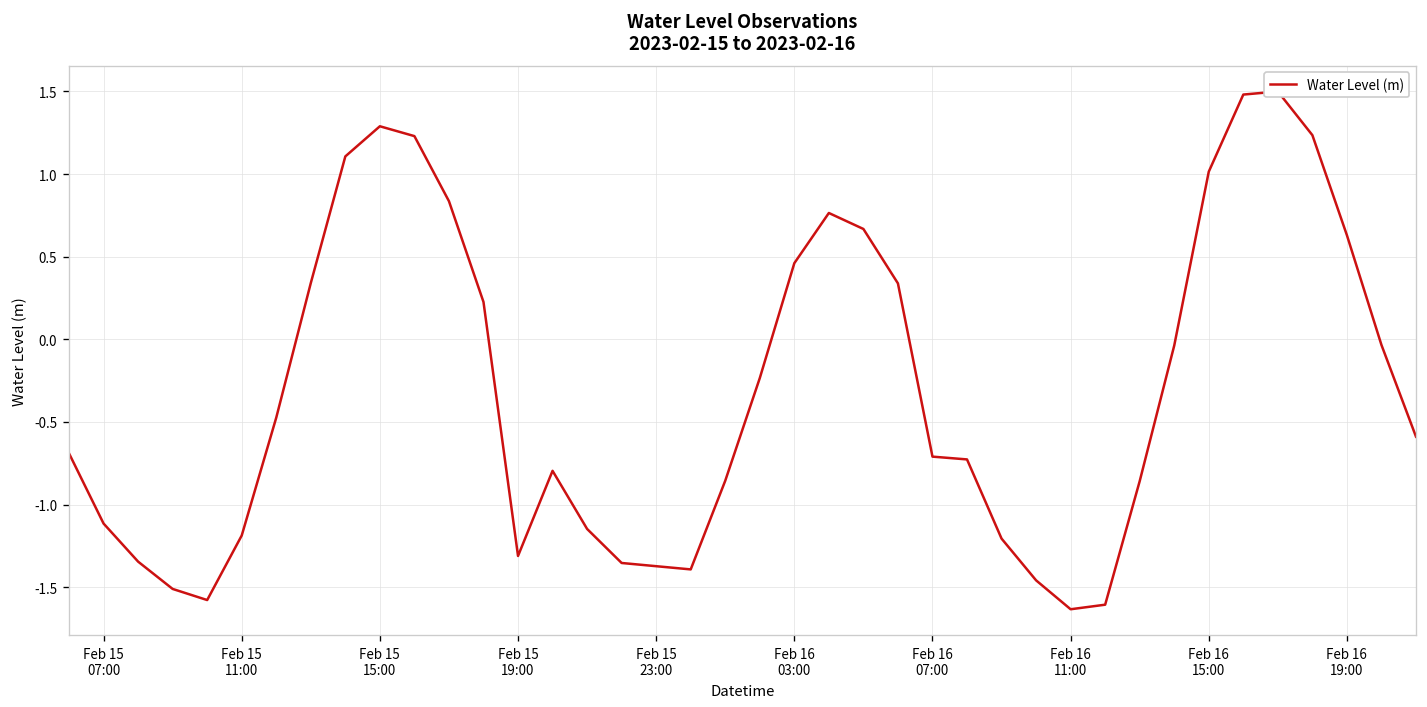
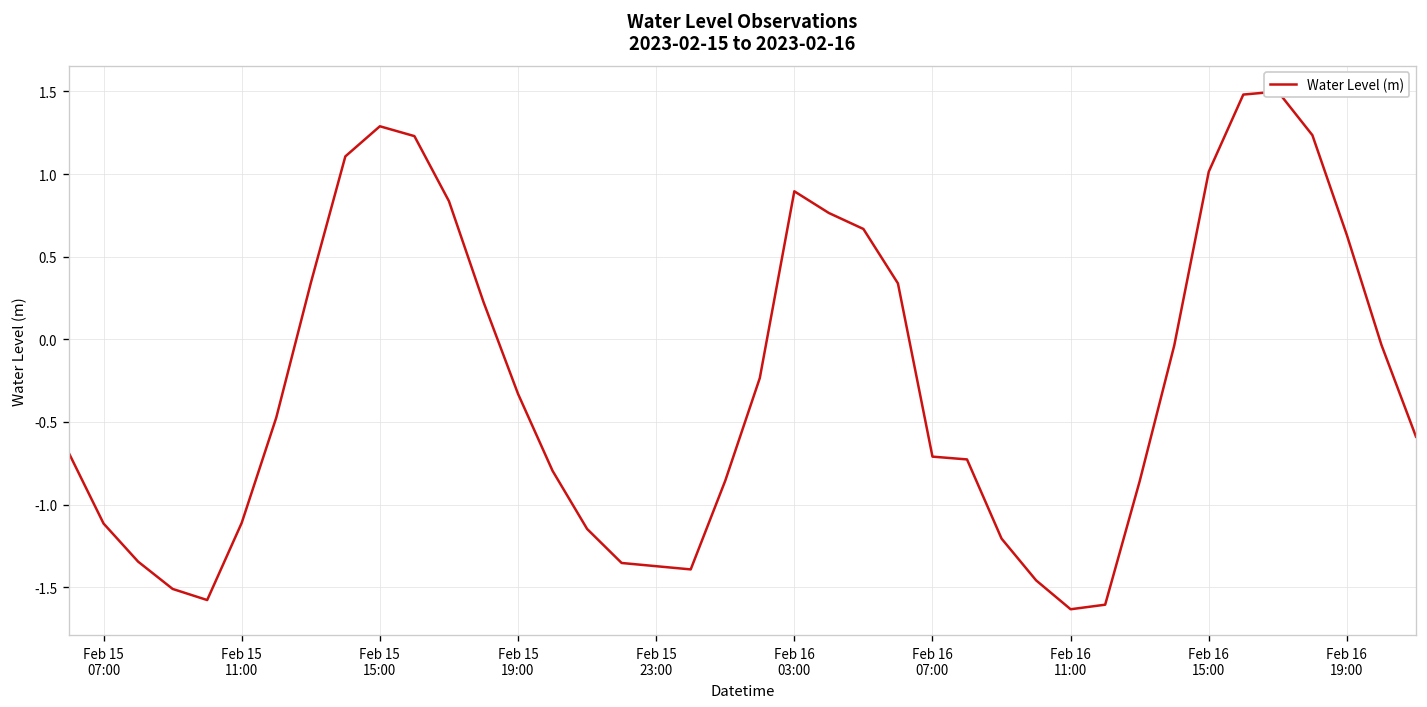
  {
    "Feb 15 07:00": -1.12,
-   "Feb 15 11:00": -1.19,
+   "Feb 15 11:00": -1.11,
    "Feb 15 15:00": 1.29,
-   "Feb 15 19:00": -1.31,
+   "Feb 15 19:00": -0.33,
    "Feb 15 23:00": -1.37,
-   "Feb 16 03:00": 0.46,
+   "Feb 16 03:00": 0.90,
    "Feb 16 07:00": -0.71,
    "Feb 16 11:00": -1.63,
    "Feb 16 15:00": 1.01,
    "Feb 16 19:00": 0.63
  }
